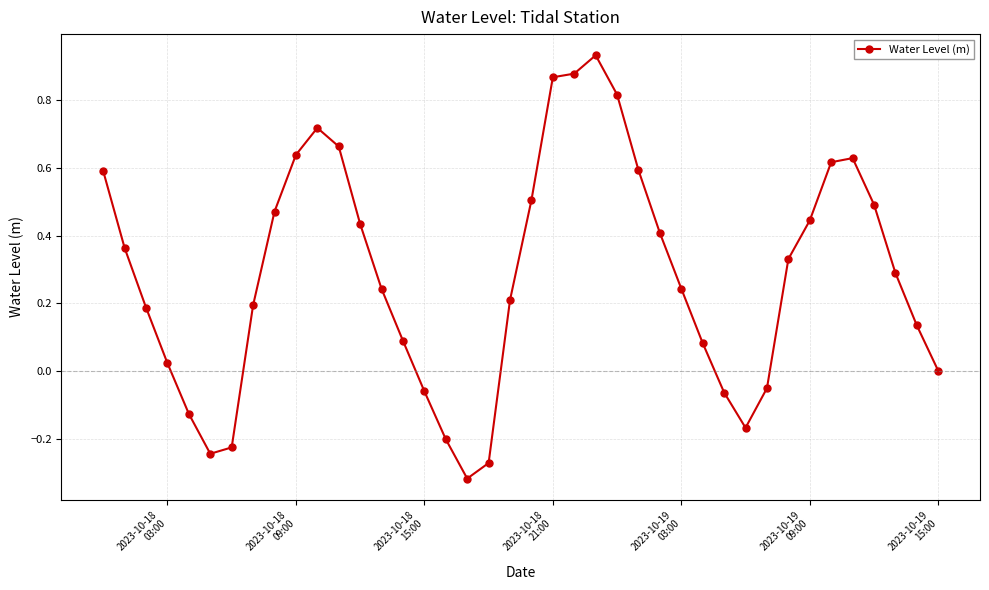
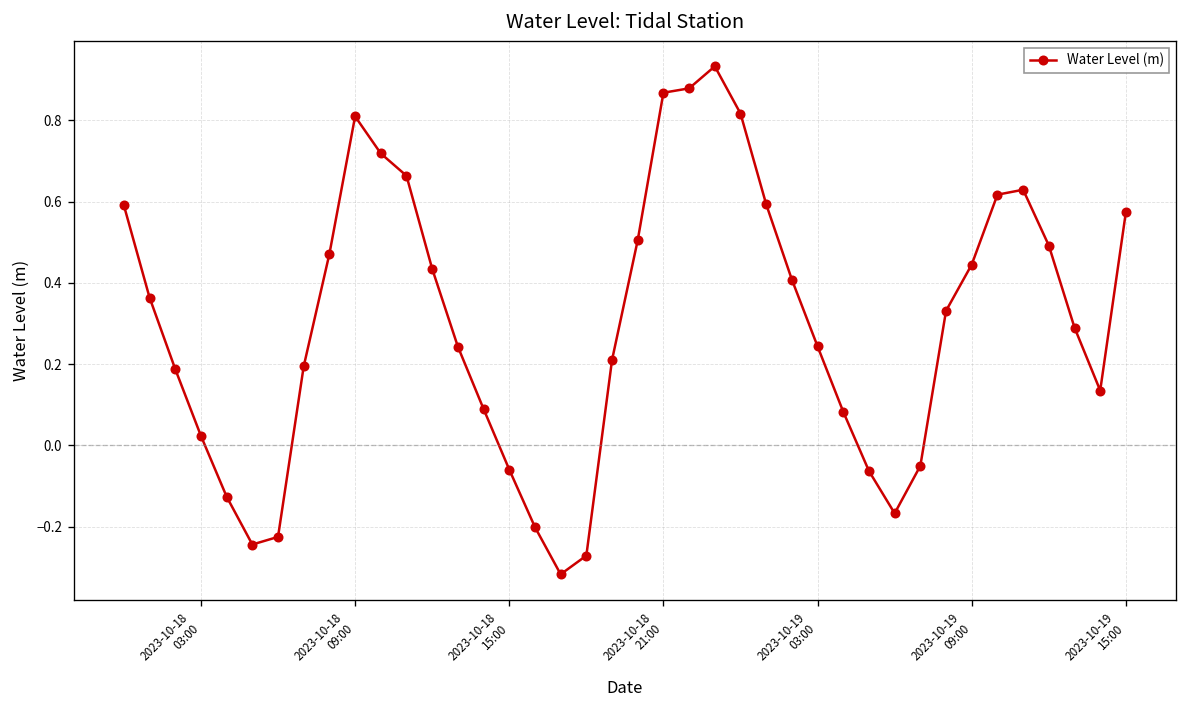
  {
    "2023-10-18 03:00": 0.02,
-   "2023-10-18 09:00": 0.64,
+   "2023-10-18 09:00": 0.81,
    "2023-10-18 15:00": -0.06,
    "2023-10-18 21:00": 0.87,
    "2023-10-19 03:00": 0.24,
    "2023-10-19 09:00": 0.45,
-   "2023-10-19 15:00": 0.00
+   "2023-10-19 15:00": 0.57
  }
